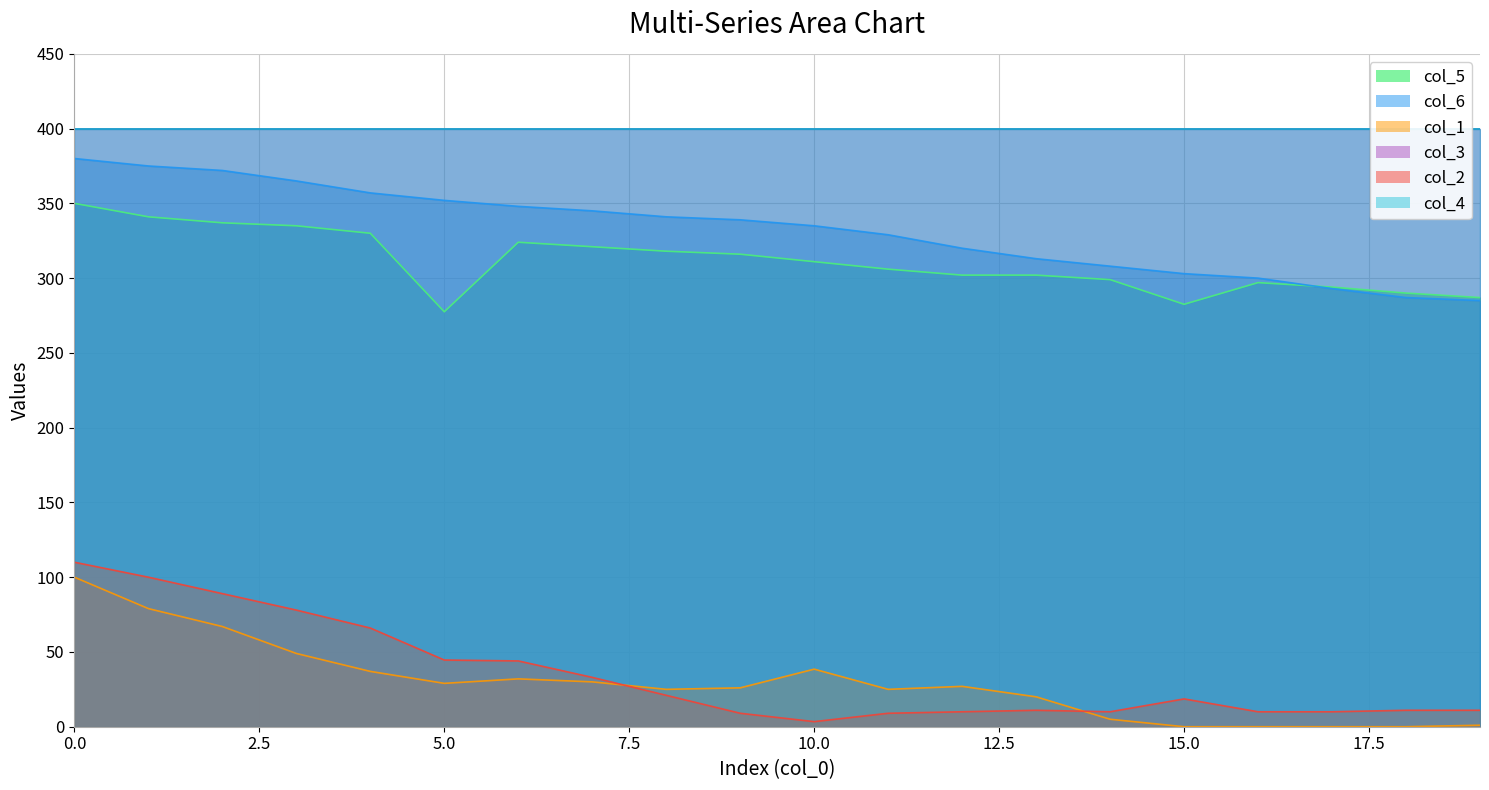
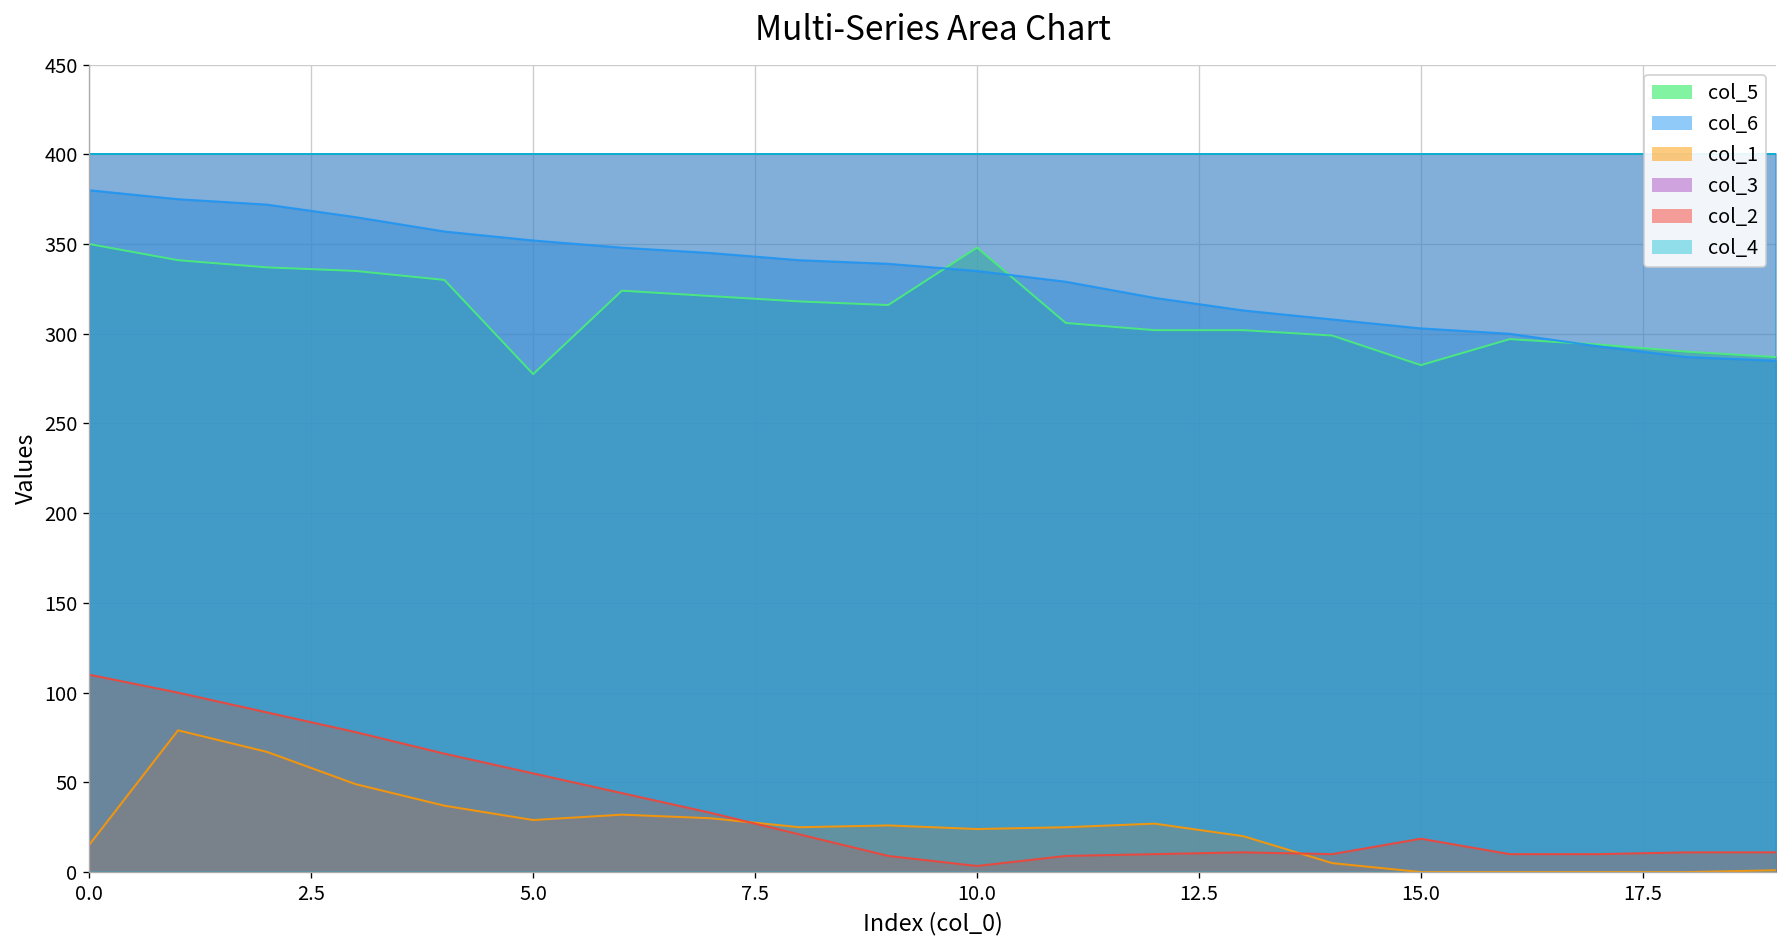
  {
    "col_5": {
      "0.0": 350,
      "5.0": 278,
-     "10.0": 311,
+     "10.0": 348,
      "15.0": 283
    },
    "col_1": {
-     "0.0": 100,
+     "0.0": 15,
      "5.0": 29,
-     "10.0": 39,
+     "10.0": 24,
      "15.0": 0
    },
    "col_2": {
      "0.0": 110,
-     "5.0": 45,
+     "5.0": 55,
      "10.0": 3,
      "15.0": 19
    }
  }
